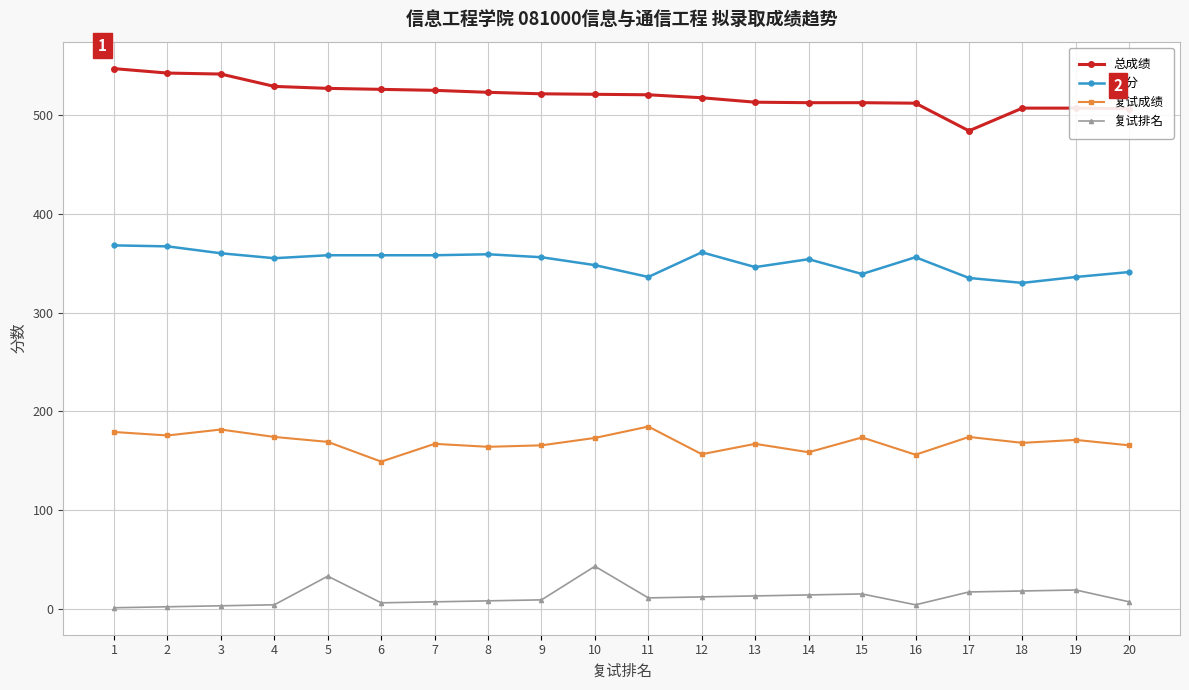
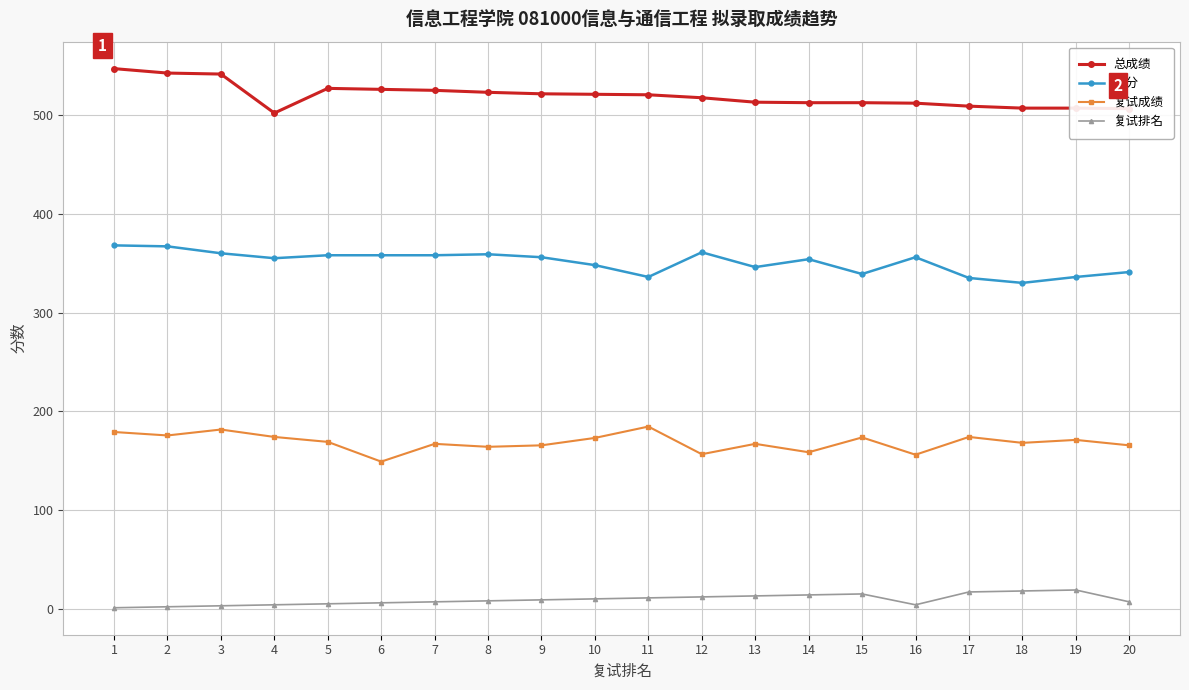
  {
    "总成绩": {
      "2": 540,
      "3": 540,
-     "4": 530,
+     "4": 500,
      "5": 530,
      "6": 530,
      "7": 530,
      "8": 520,
      "9": 520,
      "10": 520,
      "11": 520,
      "12": 520,
      "13": 510,
      "14": 510,
      "15": 510,
      "16": 510,
-     "17": 480,
+     "17": 510,
      "18": 510
    },
    "总分": {
      "1": 370,
      "2": 370,
      "3": 360,
      "4": 360,
      "5": 360,
      "6": 360,
      "7": 360,
      "8": 360,
      "9": 360,
      "10": 350,
      "11": 340,
      "12": 360,
      "13": 350,
      "14": 350,
      "15": 340,
      "16": 360,
      "17": 340,
      "18": 330,
      "19": 340,
      "20": 340
    },
    "复试成绩": {
      "1": 180,
      "2": 180,
      "3": 180,
      "4": 170,
      "5": 170,
      "6": 150,
      "7": 170,
      "8": 160,
      "9": 170,
      "10": 170,
      "11": 180,
      "12": 160,
      "13": 170,
      "14": 160,
      "15": 170,
      "16": 160,
      "17": 170,
      "18": 170,
      "19": 170,
      "20": 170
    },
    "复试排名": {
      "1": 0,
      "2": 0,
      "3": 0,
      "4": 0,
-     "5": 30,
+     "5": 10,
      "6": 10,
      "7": 10,
      "8": 10,
      "9": 10,
-     "10": 40,
+     "10": 10,
      "11": 10,
      "12": 10,
      "13": 10,
      "14": 10,
      "15": 20,
      "16": 0,
      "17": 20,
      "18": 20,
      "19": 20,
      "20": 10
    }
  }
